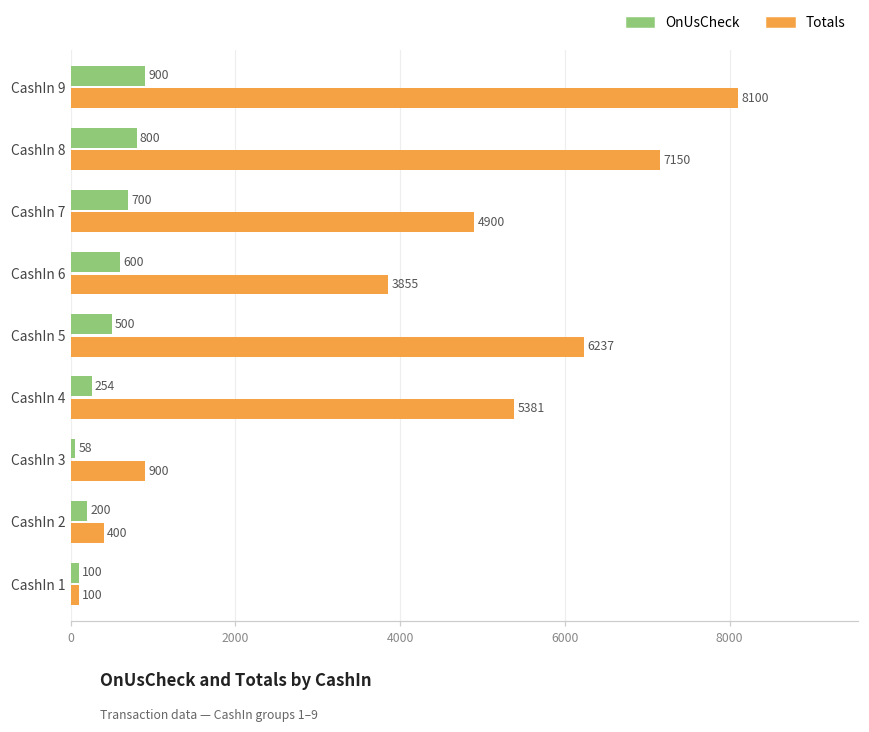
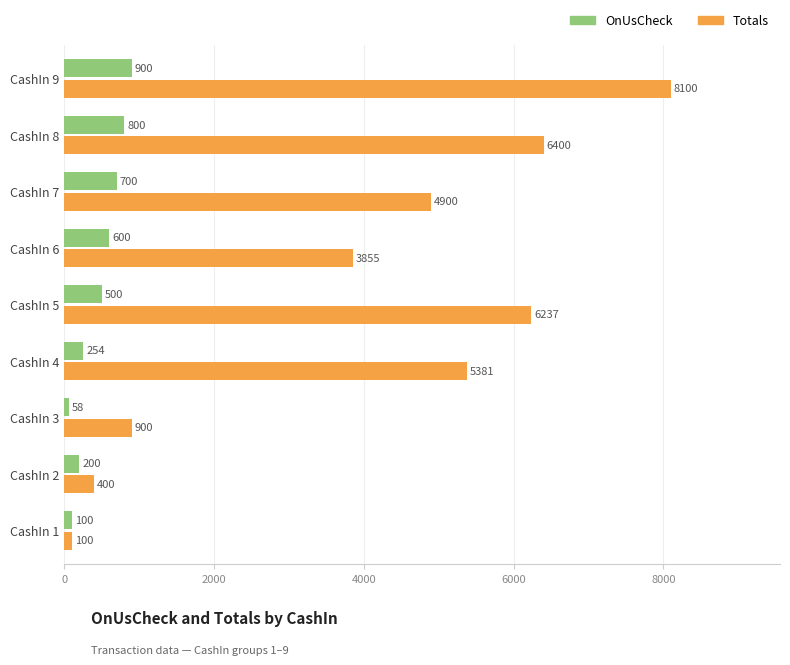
  {
    "OnUsCheck": {
      "CashIn 9": 900,
      "CashIn 8": 800,
      "CashIn 7": 700,
      "CashIn 6": 600,
      "CashIn 5": 500,
      "CashIn 4": 254,
      "CashIn 3": 58,
      "CashIn 2": 200,
      "CashIn 1": 100
    },
    "Totals": {
      "CashIn 9": 8100,
-     "CashIn 8": 7150,
+     "CashIn 8": 6400,
      "CashIn 7": 4900,
      "CashIn 6": 3855,
      "CashIn 5": 6237,
      "CashIn 4": 5381,
      "CashIn 3": 900,
      "CashIn 2": 400,
      "CashIn 1": 100
    }
  }
